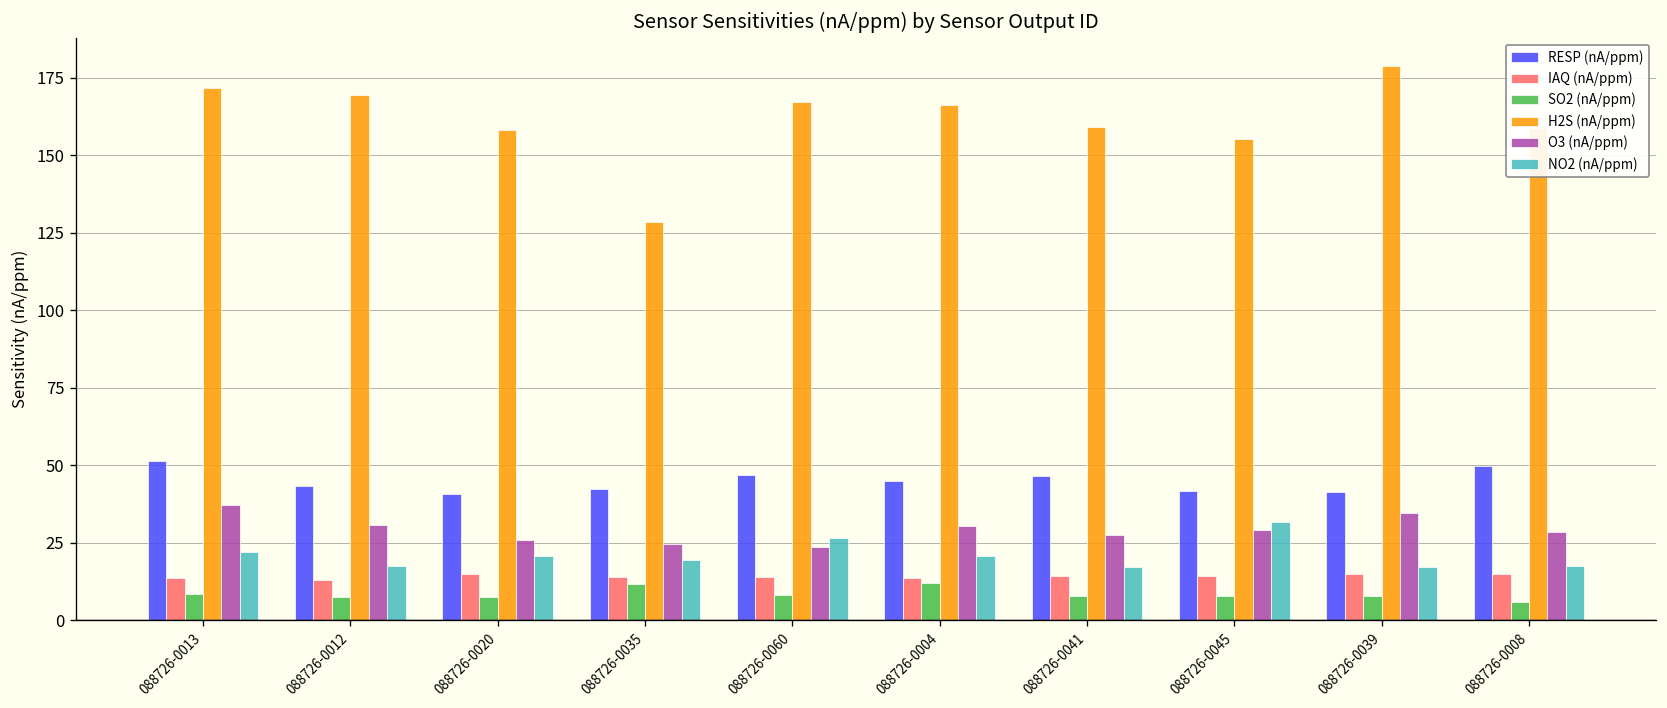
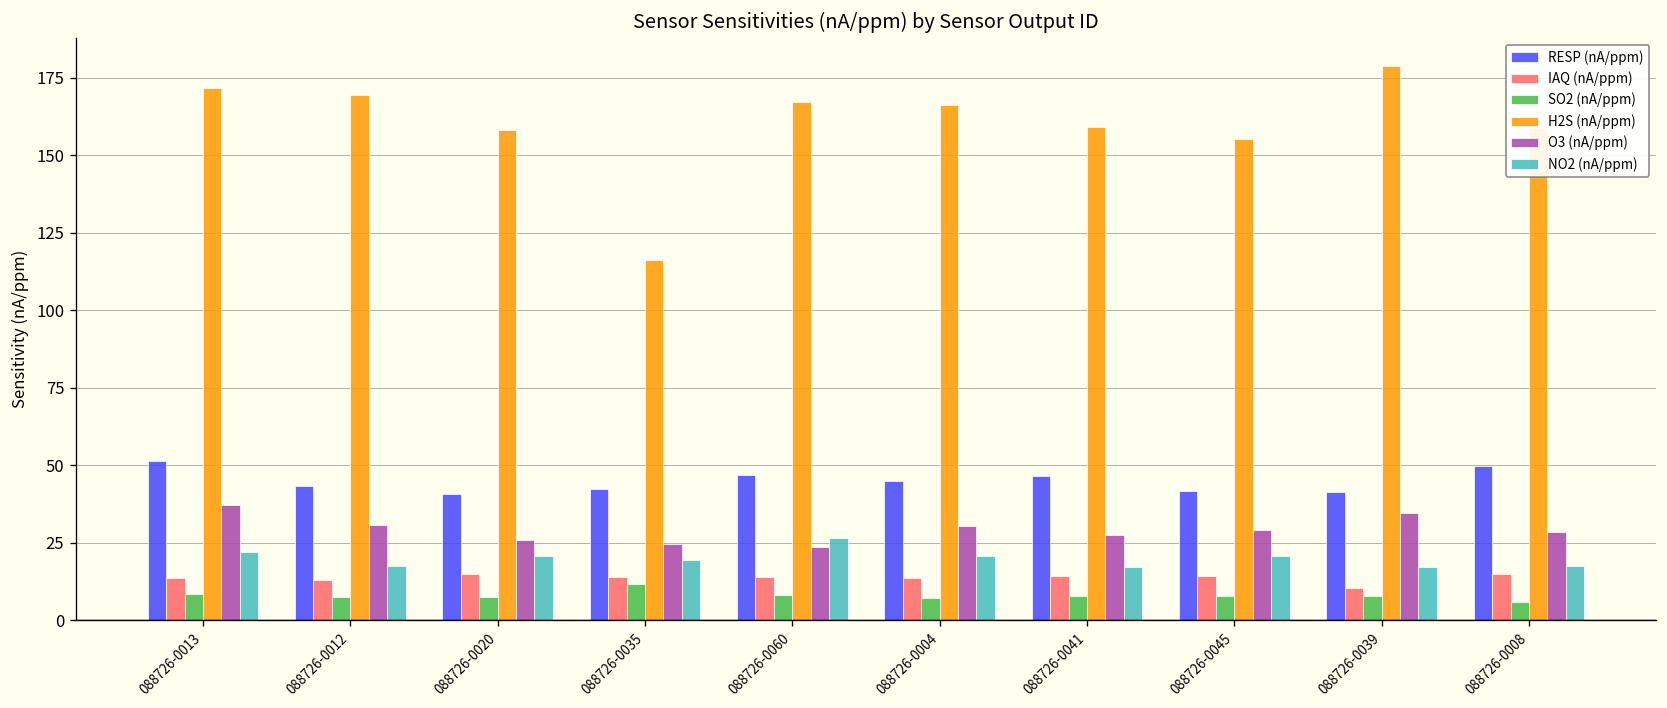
  {
    "RESP (nA/ppm)": {
      "088726-0013": 51,
      "088726-0012": 43,
      "088726-0020": 41,
      "088726-0035": 42,
      "088726-0060": 47,
      "088726-0004": 45,
      "088726-0041": 47,
      "088726-0045": 42,
      "088726-0039": 41,
      "088726-0008": 50
    },
    "IAQ (nA/ppm)": {
      "088726-0013": 14,
      "088726-0012": 13,
      "088726-0020": 15,
      "088726-0035": 14,
      "088726-0060": 14,
      "088726-0004": 14,
      "088726-0041": 14,
      "088726-0045": 14,
-     "088726-0039": 15,
+     "088726-0039": 10,
      "088726-0008": 15
    },
    "SO2 (nA/ppm)": {
      "088726-0013": 8,
      "088726-0012": 8,
      "088726-0020": 8,
      "088726-0035": 12,
      "088726-0060": 8,
-     "088726-0004": 12,
+     "088726-0004": 7,
      "088726-0041": 8,
      "088726-0045": 8,
      "088726-0039": 8,
      "088726-0008": 6
    },
    "H2S (nA/ppm)": {
      "088726-0013": 172,
      "088726-0012": 170,
      "088726-0020": 158,
-     "088726-0035": 128,
+     "088726-0035": 116,
      "088726-0060": 167,
      "088726-0004": 166,
      "088726-0041": 159,
      "088726-0045": 155,
      "088726-0039": 179
    },
    "O3 (nA/ppm)": {
      "088726-0013": 37,
      "088726-0012": 31,
      "088726-0020": 26,
      "088726-0035": 25,
      "088726-0060": 24,
      "088726-0004": 30,
      "088726-0041": 27,
      "088726-0045": 29,
      "088726-0039": 35,
      "088726-0008": 29
    },
    "NO2 (nA/ppm)": {
      "088726-0013": 22,
      "088726-0012": 18,
      "088726-0020": 21,
      "088726-0035": 20,
      "088726-0060": 27,
      "088726-0004": 21,
      "088726-0041": 17,
-     "088726-0045": 32,
+     "088726-0045": 21,
      "088726-0039": 17,
      "088726-0008": 17
    }
  }
